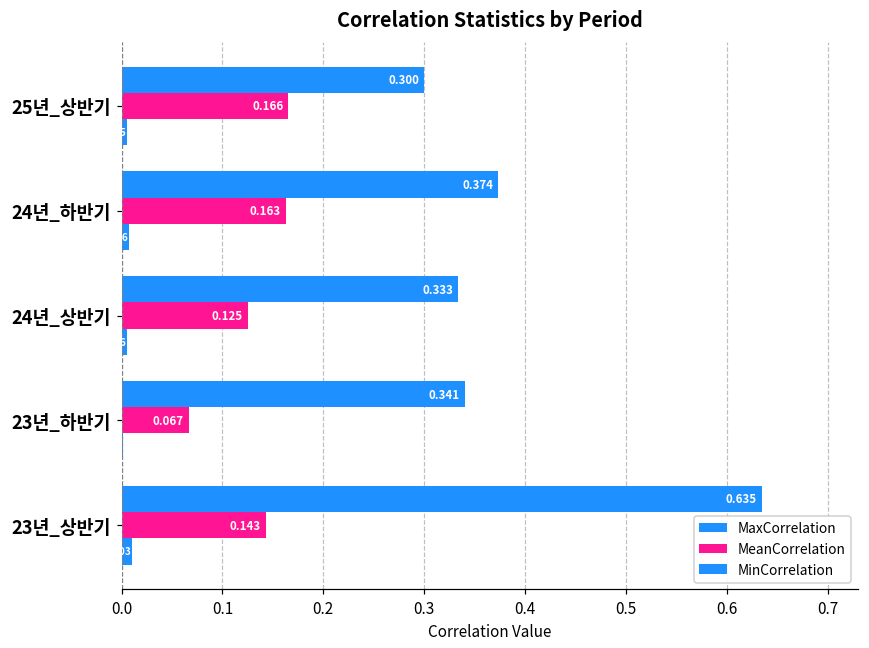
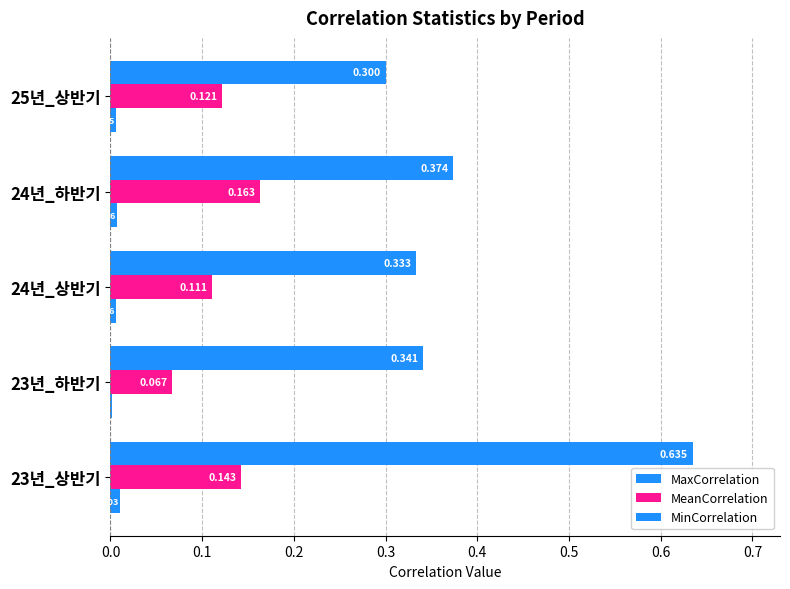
  {
    "MeanCorrelation": {
-     "25년_상반기": 0.166,
+     "25년_상반기": 0.121,
      "24년_하반기": 0.163,
-     "24년_상반기": 0.125,
+     "24년_상반기": 0.111,
      "23년_하반기": 0.067,
      "23년_상반기": 0.143
    }
  }
